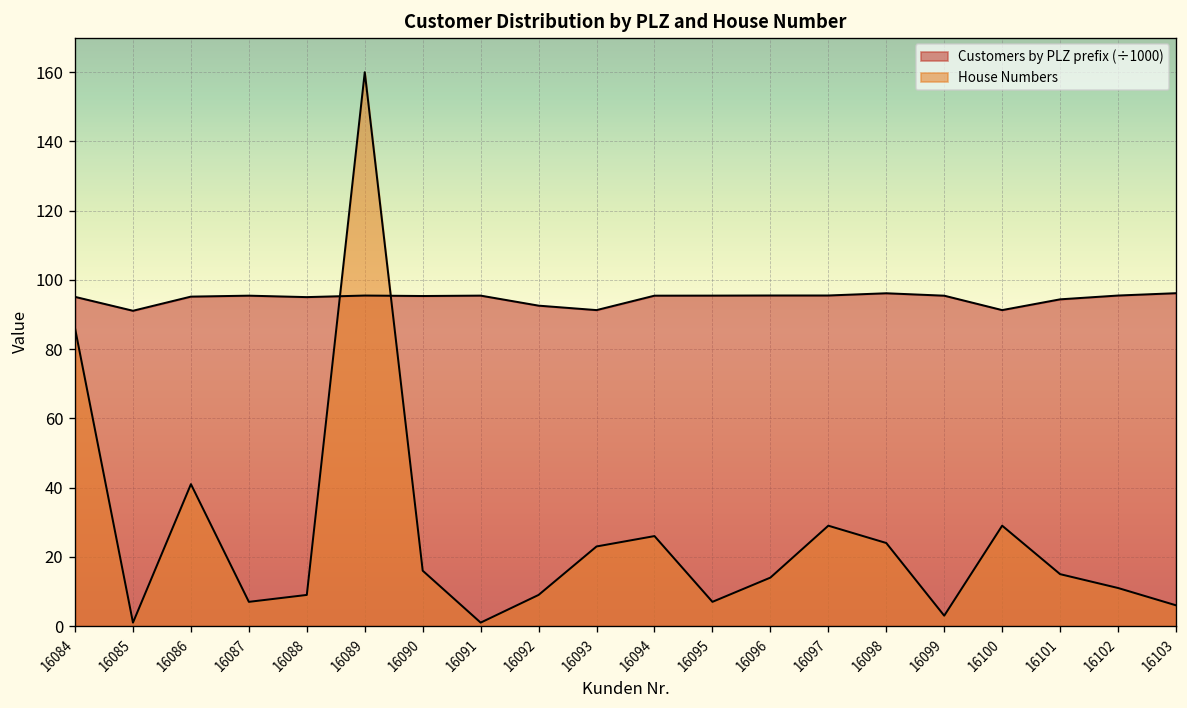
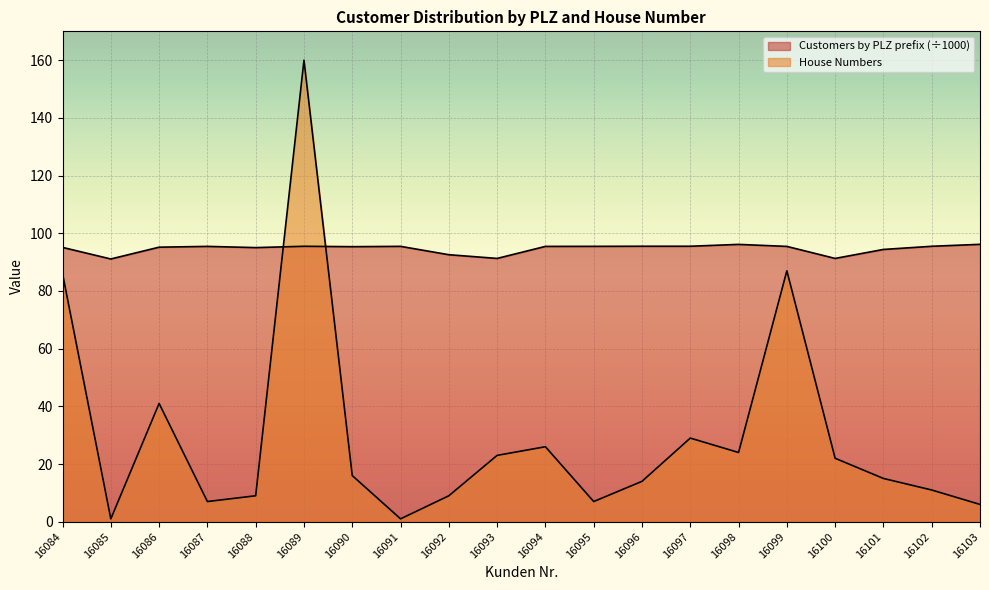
  {
    "Customers by PLZ prefix (÷1000)": {
      "16084": 95,
      "16085": 91,
      "16086": 95,
      "16087": 95,
      "16088": 95,
      "16089": 95,
      "16090": 95,
      "16091": 95,
      "16092": 93,
      "16093": 91,
      "16094": 95,
      "16095": 95,
      "16096": 96,
      "16097": 96,
      "16098": 96,
      "16099": 95,
      "16100": 91,
      "16101": 94,
      "16102": 95,
      "16103": 96
    },
    "House Numbers": {
      "16084": 86,
      "16085": 1,
      "16086": 41,
      "16087": 7,
      "16088": 9,
      "16089": 160,
      "16090": 16,
      "16091": 1,
      "16092": 9,
      "16093": 23,
      "16094": 26,
      "16095": 7,
      "16096": 14,
      "16097": 29,
      "16098": 24,
-     "16099": 3,
-     "16100": 29,
+     "16099": 87,
+     "16100": 22,
      "16101": 15,
      "16102": 11,
      "16103": 6
    }
  }
